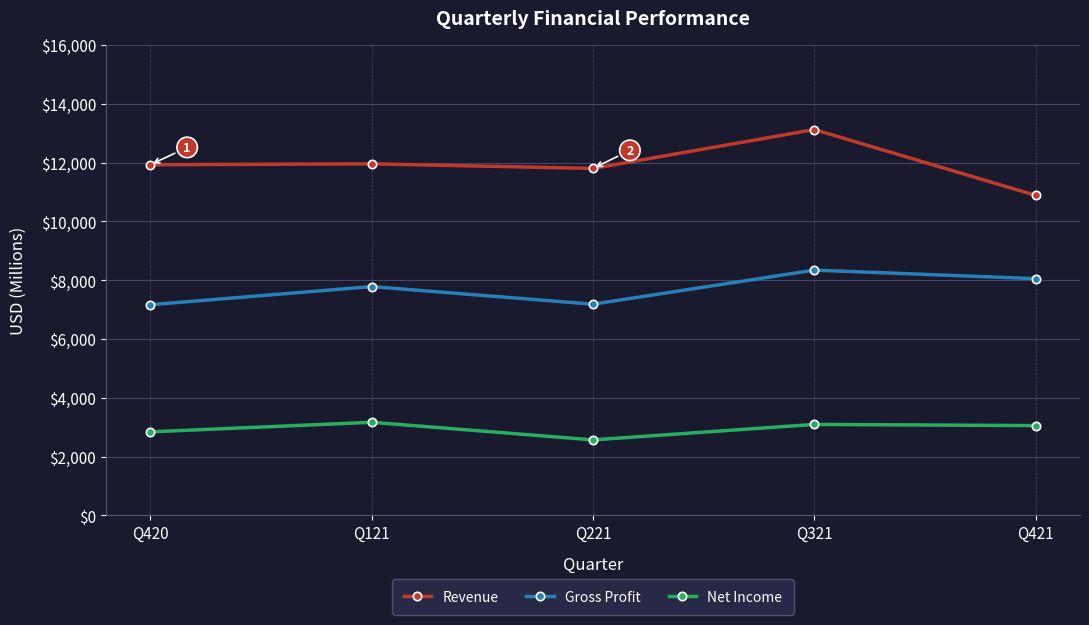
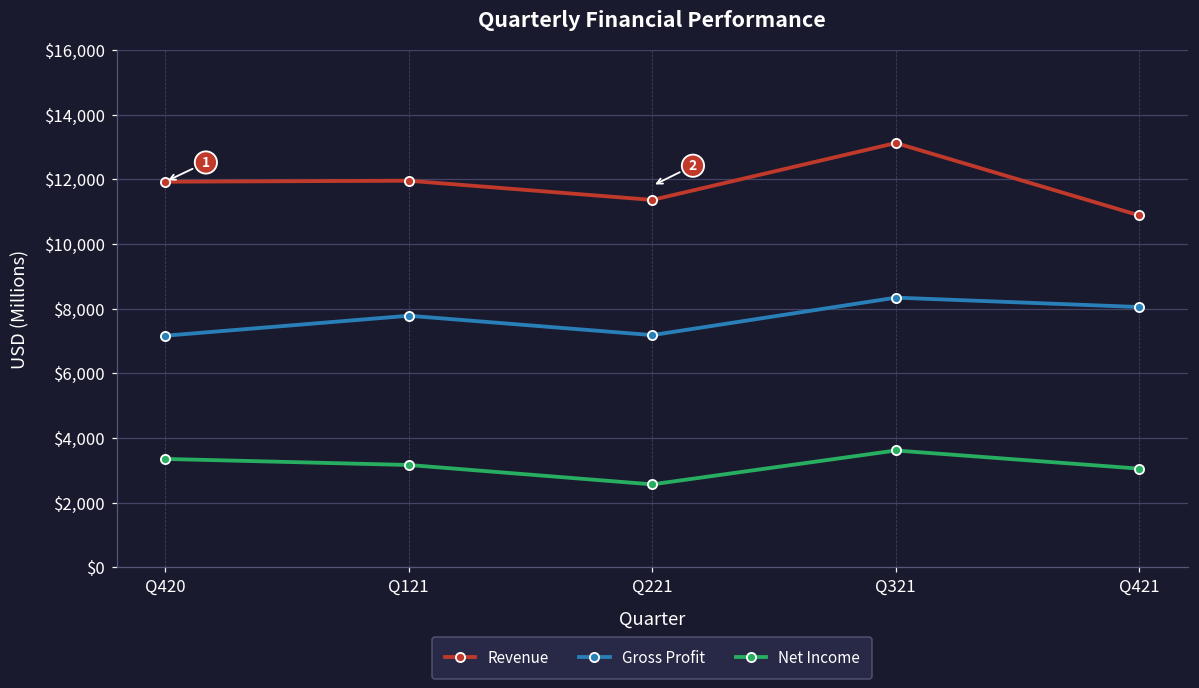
  {
    "Revenue": {
      "Q121": "$12,000",
-     "Q221": "$11,800",
+     "Q221": "$11,400",
      "Q321": "$13,100",
      "Q421": "$10,900"
    },
    "Gross Profit": {
      "Q420": "$7,200",
      "Q121": "$7,800",
      "Q221": "$7,200",
      "Q321": "$8,300",
      "Q421": "$8,100"
    },
    "Net Income": {
-     "Q420": "$2,800",
+     "Q420": "$3,400",
      "Q121": "$3,200",
      "Q221": "$2,600",
-     "Q321": "$3,100",
+     "Q321": "$3,600",
      "Q421": "$3,100"
    }
  }
